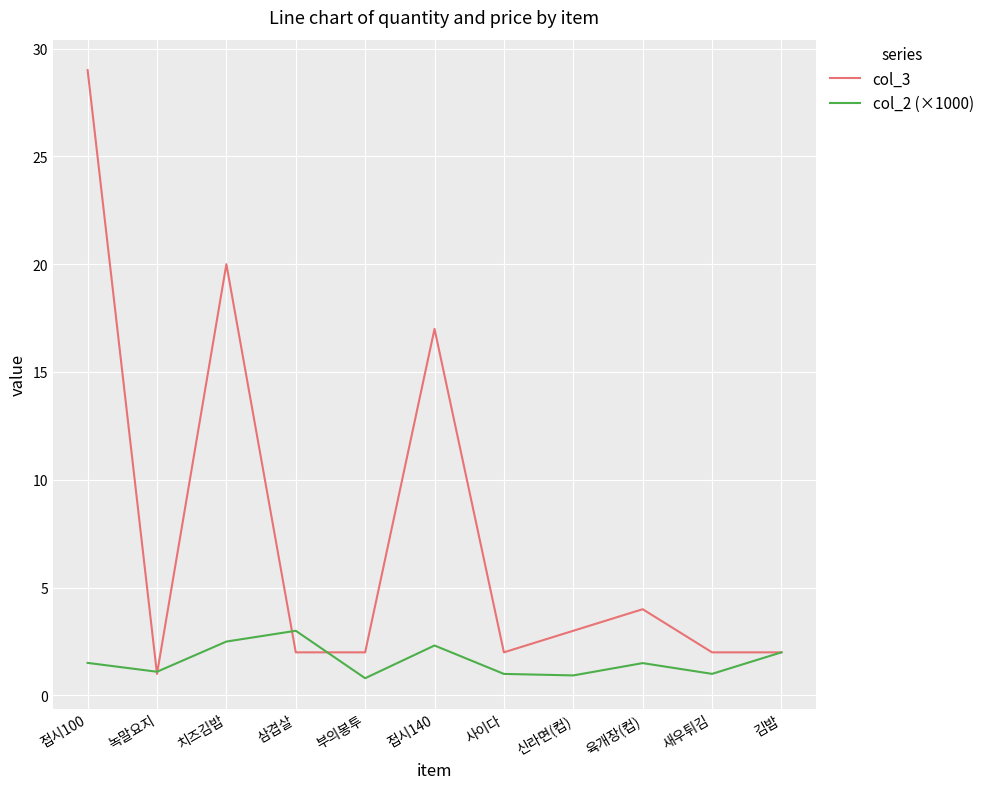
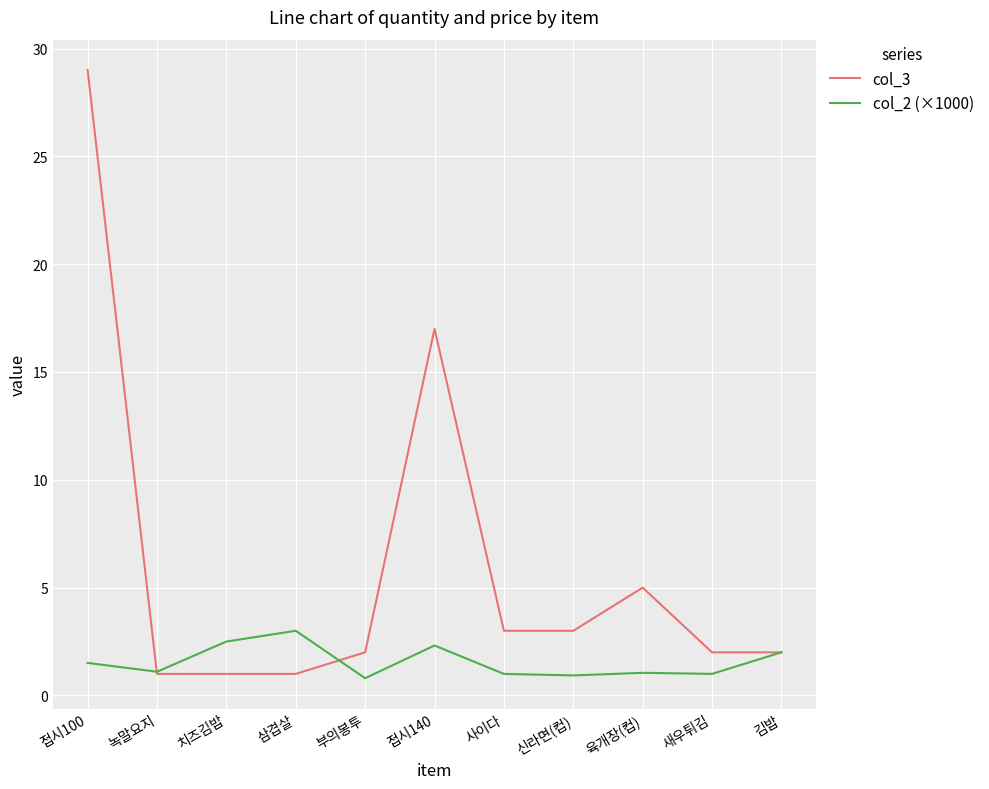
  {
    "col_3": {
      "접시100": 29,
-     "치즈김밥": 20,
-     "삼겹살": 2,
+     "치즈김밥": 1,
+     "삼겹살": 1,
      "부의봉투": 2,
      "접시140": 17,
-     "사이다": 2,
+     "사이다": 3,
      "신라면(컵)": 3,
-     "육개장(컵)": 4,
+     "육개장(컵)": 5,
      "새우튀김": 2
    },
    "col_2 (×1000)": {
      "접시100": 1.5,
      "치즈김밥": 2.5,
      "삼겹살": 3.0,
      "부의봉투": 0.8,
      "접시140": 2.3,
      "사이다": 1.0,
      "신라면(컵)": 0.9,
-     "육개장(컵)": 1.5,
+     "육개장(컵)": 1.1,
      "새우튀김": 1.0
    }
  }
